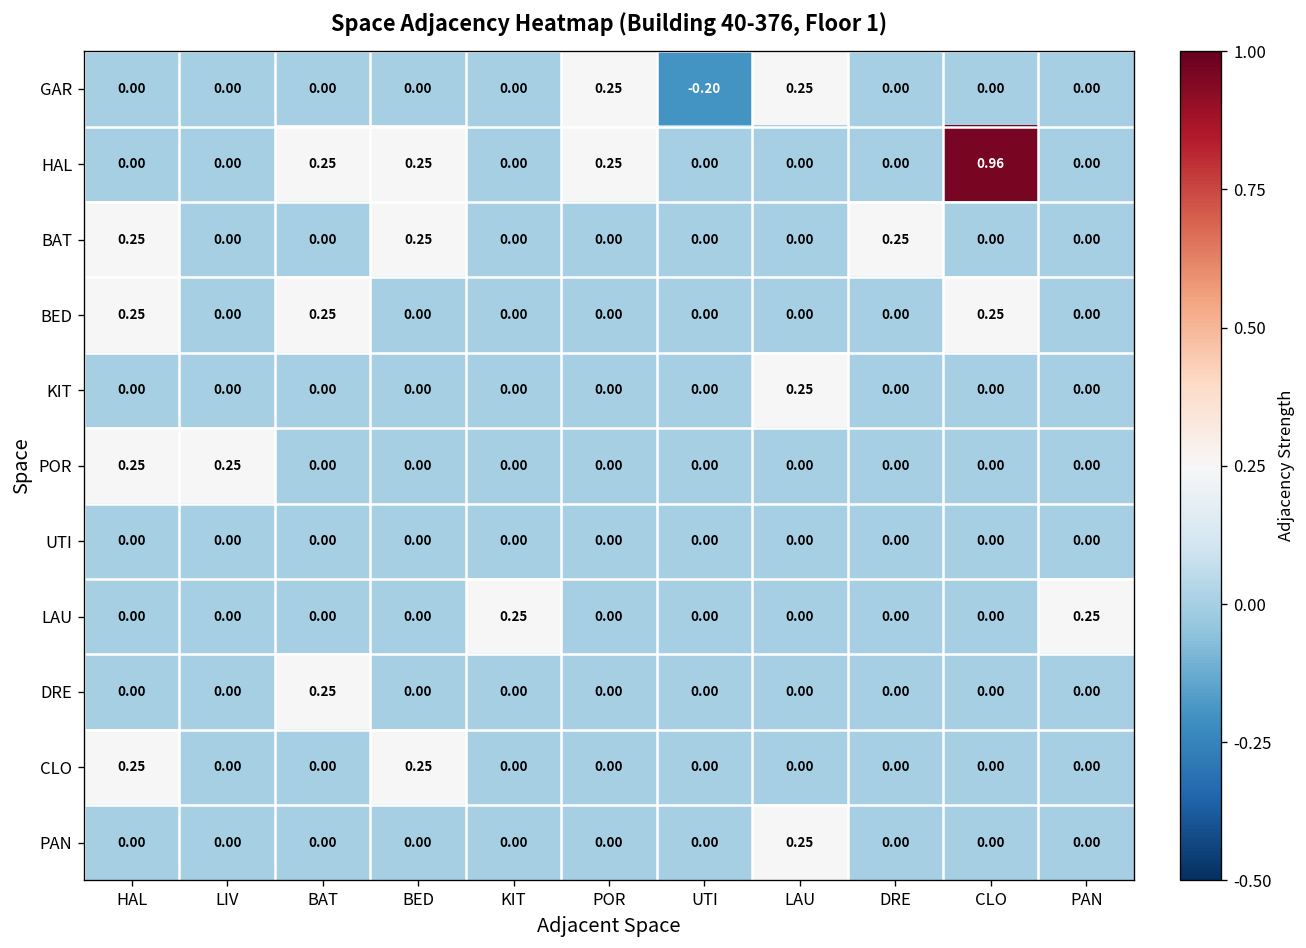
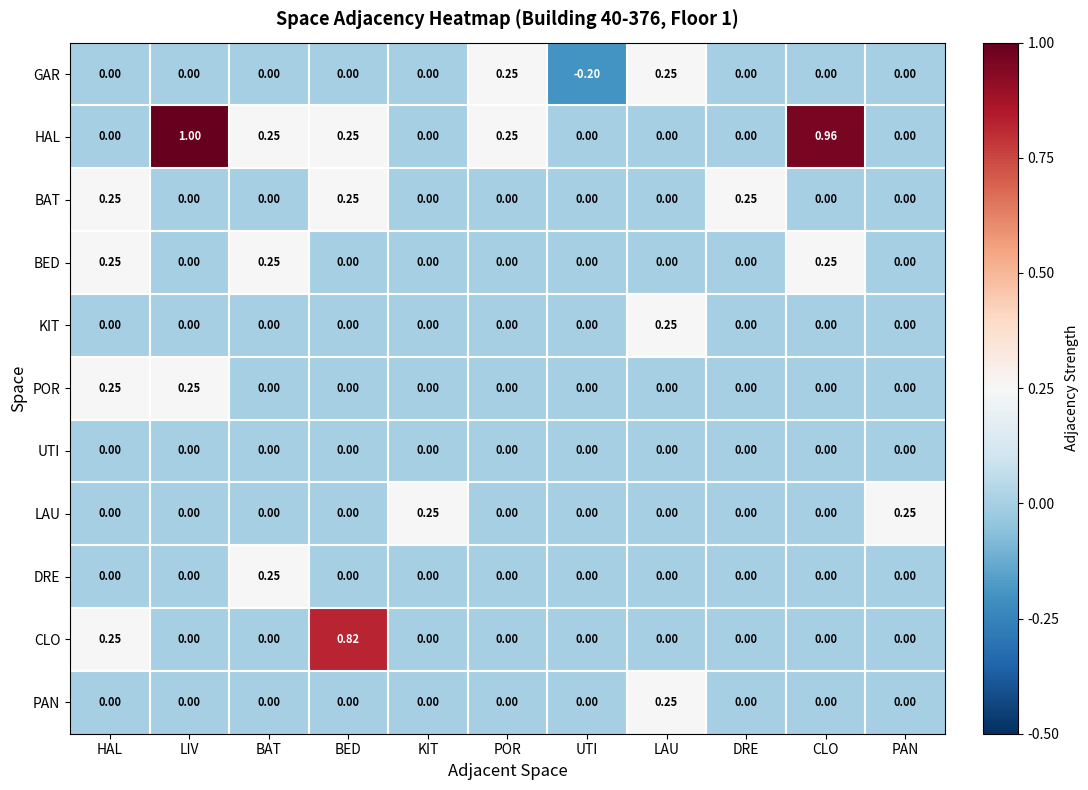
  {
    "GAR": {
      "HAL": 0.00,
      "LIV": 0.00,
      "BAT": 0.00,
      "BED": 0.00,
      "KIT": 0.00,
      "POR": 0.25,
      "UTI": -0.20,
      "LAU": 0.25,
      "DRE": 0.00,
      "CLO": 0.00,
      "PAN": 0.00
    },
    "HAL": {
      "HAL": 0.00,
-     "LIV": 0.00,
+     "LIV": 1.00,
      "BAT": 0.25,
      "BED": 0.25,
      "KIT": 0.00,
      "POR": 0.25,
      "UTI": 0.00,
      "LAU": 0.00,
      "DRE": 0.00,
      "CLO": 0.96,
      "PAN": 0.00
    },
    "BAT": {
      "HAL": 0.25,
      "LIV": 0.00,
      "BAT": 0.00,
      "BED": 0.25,
      "KIT": 0.00,
      "POR": 0.00,
      "UTI": 0.00,
      "LAU": 0.00,
      "DRE": 0.25,
      "CLO": 0.00,
      "PAN": 0.00
    },
    "BED": {
      "HAL": 0.25,
      "LIV": 0.00,
      "BAT": 0.25,
      "BED": 0.00,
      "KIT": 0.00,
      "POR": 0.00,
      "UTI": 0.00,
      "LAU": 0.00,
      "DRE": 0.00,
      "CLO": 0.25,
      "PAN": 0.00
    },
    "KIT": {
      "HAL": 0.00,
      "LIV": 0.00,
      "BAT": 0.00,
      "BED": 0.00,
      "KIT": 0.00,
      "POR": 0.00,
      "UTI": 0.00,
      "LAU": 0.25,
      "DRE": 0.00,
      "CLO": 0.00,
      "PAN": 0.00
    },
    "POR": {
      "HAL": 0.25,
      "LIV": 0.25,
      "BAT": 0.00,
      "BED": 0.00,
      "KIT": 0.00,
      "POR": 0.00,
      "UTI": 0.00,
      "LAU": 0.00,
      "DRE": 0.00,
      "CLO": 0.00,
      "PAN": 0.00
    },
    "UTI": {
      "HAL": 0.00,
      "LIV": 0.00,
      "BAT": 0.00,
      "BED": 0.00,
      "KIT": 0.00,
      "POR": 0.00,
      "UTI": 0.00,
      "LAU": 0.00,
      "DRE": 0.00,
      "CLO": 0.00,
      "PAN": 0.00
    },
    "LAU": {
      "HAL": 0.00,
      "LIV": 0.00,
      "BAT": 0.00,
      "BED": 0.00,
      "KIT": 0.25,
      "POR": 0.00,
      "UTI": 0.00,
      "LAU": 0.00,
      "DRE": 0.00,
      "CLO": 0.00,
      "PAN": 0.25
    },
    "DRE": {
      "HAL": 0.00,
      "LIV": 0.00,
      "BAT": 0.25,
      "BED": 0.00,
      "KIT": 0.00,
      "POR": 0.00,
      "UTI": 0.00,
      "LAU": 0.00,
      "DRE": 0.00,
      "CLO": 0.00,
      "PAN": 0.00
    },
    "CLO": {
      "HAL": 0.25,
      "LIV": 0.00,
      "BAT": 0.00,
-     "BED": 0.25,
+     "BED": 0.82,
      "KIT": 0.00,
      "POR": 0.00,
      "UTI": 0.00,
      "LAU": 0.00,
      "DRE": 0.00,
      "CLO": 0.00,
      "PAN": 0.00
    },
    "PAN": {
      "HAL": 0.00,
      "LIV": 0.00,
      "BAT": 0.00,
      "BED": 0.00,
      "KIT": 0.00,
      "POR": 0.00,
      "UTI": 0.00,
      "LAU": 0.25,
      "DRE": 0.00,
      "CLO": 0.00,
      "PAN": 0.00
    }
  }
